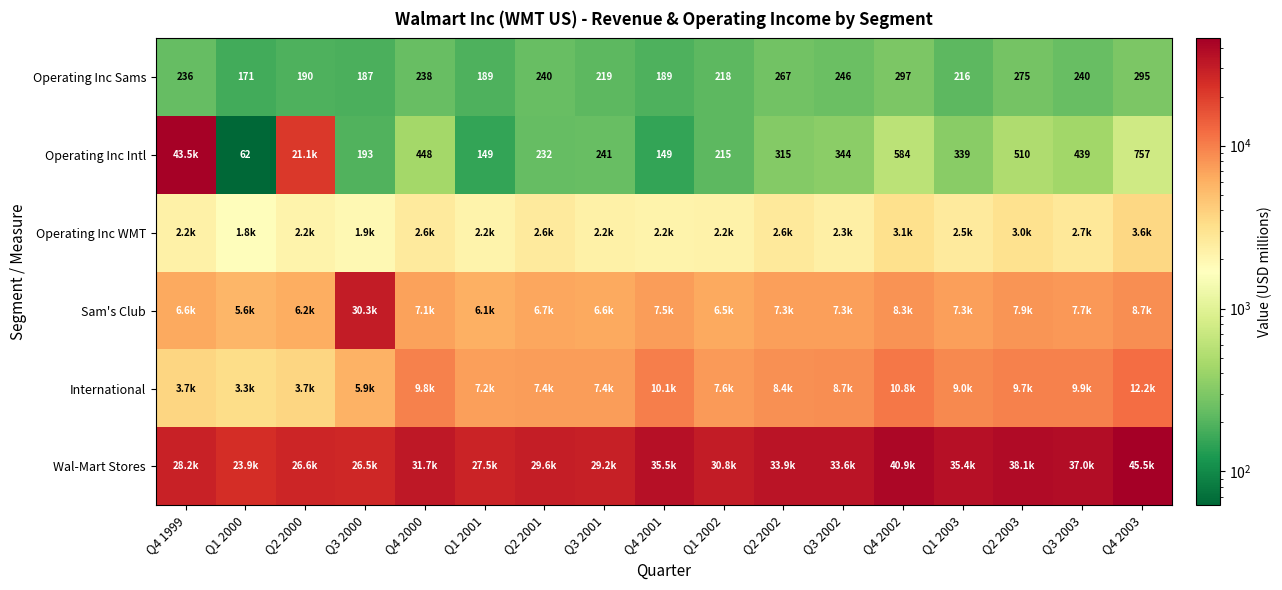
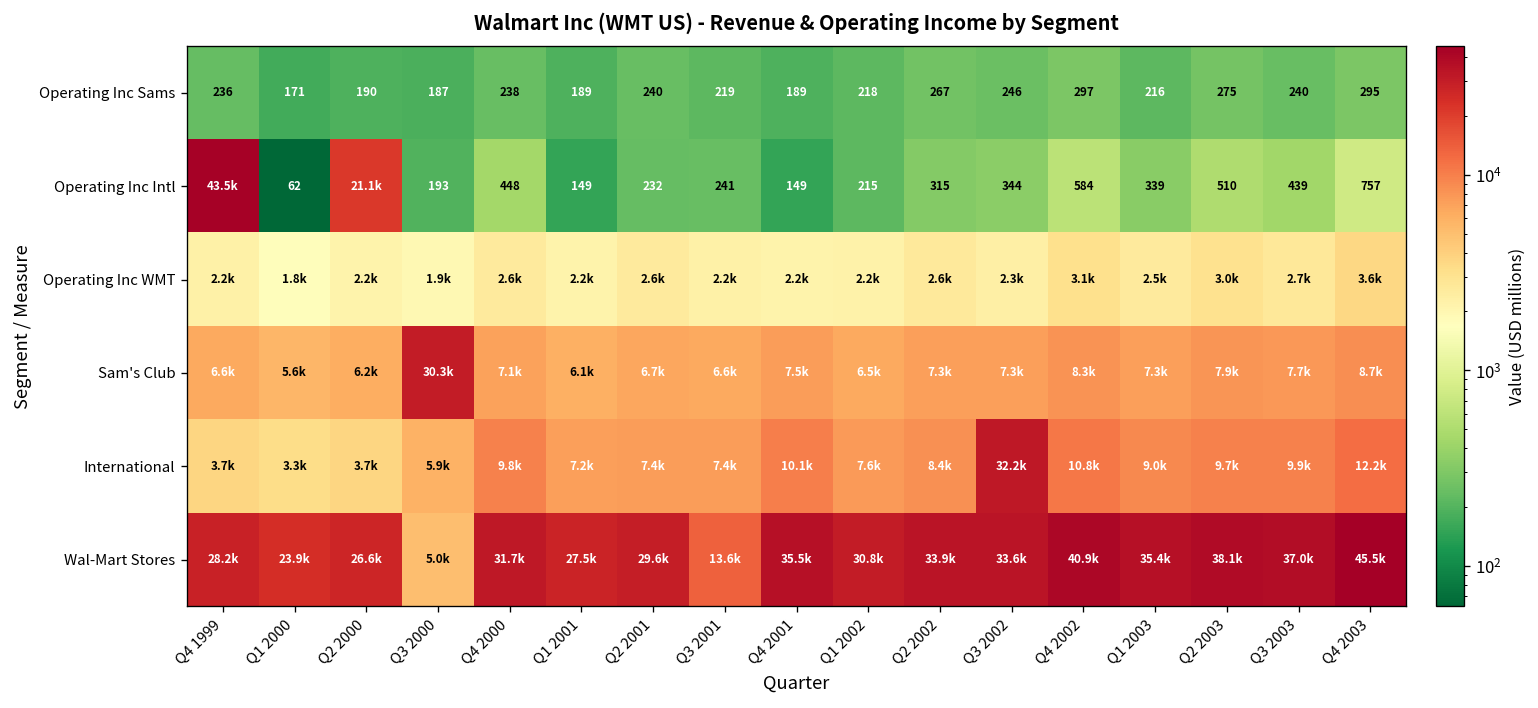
  {
    "Operating Inc Sams": {
      "Q4 1999": "236",
      "Q1 2000": "171",
      "Q2 2000": "190",
      "Q3 2000": "187",
      "Q4 2000": "238",
      "Q1 2001": "189",
      "Q2 2001": "240",
      "Q3 2001": "219",
      "Q4 2001": "189",
      "Q1 2002": "218",
      "Q2 2002": "267",
      "Q3 2002": "246",
      "Q4 2002": "297",
      "Q1 2003": "216",
      "Q2 2003": "275",
      "Q3 2003": "240",
      "Q4 2003": "295"
    },
    "Operating Inc Intl": {
      "Q4 1999": "43.5k",
      "Q1 2000": "62",
      "Q2 2000": "21.1k",
      "Q3 2000": "193",
      "Q4 2000": "448",
      "Q1 2001": "149",
      "Q2 2001": "232",
      "Q3 2001": "241",
      "Q4 2001": "149",
      "Q1 2002": "215",
      "Q2 2002": "315",
      "Q3 2002": "344",
      "Q4 2002": "584",
      "Q1 2003": "339",
      "Q2 2003": "510",
      "Q3 2003": "439",
      "Q4 2003": "757"
    },
    "Operating Inc WMT": {
      "Q4 1999": "2.2k",
      "Q1 2000": "1.8k",
      "Q2 2000": "2.2k",
      "Q3 2000": "1.9k",
      "Q4 2000": "2.6k",
      "Q1 2001": "2.2k",
      "Q2 2001": "2.6k",
      "Q3 2001": "2.2k",
      "Q4 2001": "2.2k",
      "Q1 2002": "2.2k",
      "Q2 2002": "2.6k",
      "Q3 2002": "2.3k",
      "Q4 2002": "3.1k",
      "Q1 2003": "2.5k",
      "Q2 2003": "3.0k",
      "Q3 2003": "2.7k",
      "Q4 2003": "3.6k"
    },
    "Sam's Club": {
      "Q4 1999": "6.6k",
      "Q1 2000": "5.6k",
      "Q2 2000": "6.2k",
      "Q3 2000": "30.3k",
      "Q4 2000": "7.1k",
      "Q1 2001": "6.1k",
      "Q2 2001": "6.7k",
      "Q3 2001": "6.6k",
      "Q4 2001": "7.5k",
      "Q1 2002": "6.5k",
      "Q2 2002": "7.3k",
      "Q3 2002": "7.3k",
      "Q4 2002": "8.3k",
      "Q1 2003": "7.3k",
      "Q2 2003": "7.9k",
      "Q3 2003": "7.7k",
      "Q4 2003": "8.7k"
    },
    "International": {
      "Q4 1999": "3.7k",
      "Q1 2000": "3.3k",
      "Q2 2000": "3.7k",
      "Q3 2000": "5.9k",
      "Q4 2000": "9.8k",
      "Q1 2001": "7.2k",
      "Q2 2001": "7.4k",
      "Q3 2001": "7.4k",
      "Q4 2001": "10.1k",
      "Q1 2002": "7.6k",
      "Q2 2002": "8.4k",
-     "Q3 2002": "8.7k",
+     "Q3 2002": "32.2k",
      "Q4 2002": "10.8k",
      "Q1 2003": "9.0k",
      "Q2 2003": "9.7k",
      "Q3 2003": "9.9k",
      "Q4 2003": "12.2k"
    },
    "Wal-Mart Stores": {
      "Q4 1999": "28.2k",
      "Q1 2000": "23.9k",
      "Q2 2000": "26.6k",
-     "Q3 2000": "26.5k",
+     "Q3 2000": "5.0k",
      "Q4 2000": "31.7k",
      "Q1 2001": "27.5k",
      "Q2 2001": "29.6k",
-     "Q3 2001": "29.2k",
+     "Q3 2001": "13.6k",
      "Q4 2001": "35.5k",
      "Q1 2002": "30.8k",
      "Q2 2002": "33.9k",
      "Q3 2002": "33.6k",
      "Q4 2002": "40.9k",
      "Q1 2003": "35.4k",
      "Q2 2003": "38.1k",
      "Q3 2003": "37.0k",
      "Q4 2003": "45.5k"
    }
  }
